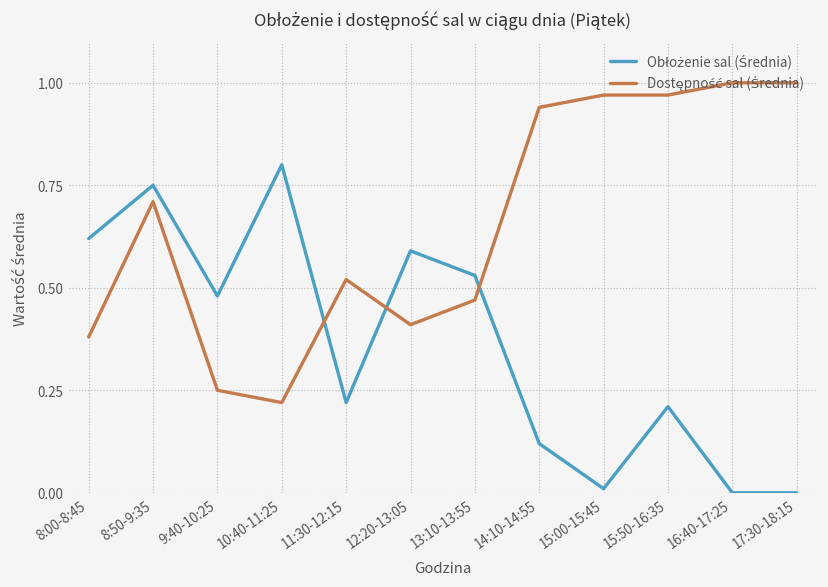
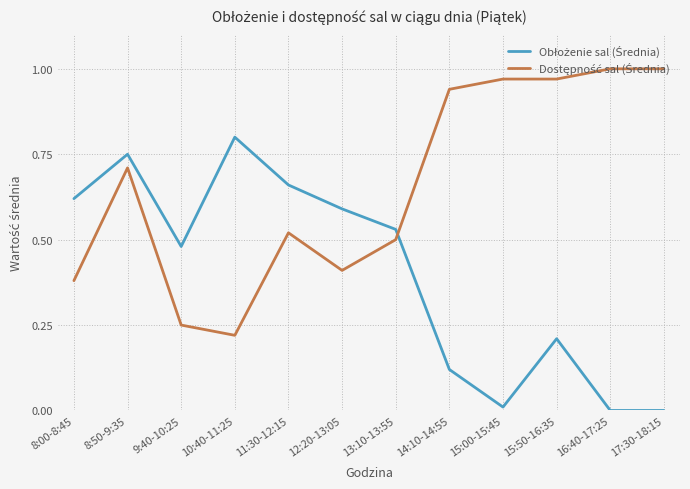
  {
    "Obłożenie sal (Średnia)": {
      "8:00-8:45": 0.62,
      "8:50-9:35": 0.75,
      "9:40-10:25": 0.48,
      "10:40-11:25": 0.80,
-     "11:30-12:15": 0.22,
+     "11:30-12:15": 0.66,
      "12:20-13:05": 0.59,
      "13:10-13:55": 0.53,
      "14:10-14:55": 0.12,
      "15:00-15:45": 0.01,
      "15:50-16:35": 0.21,
      "16:40-17:25": 0.00,
      "17:30-18:15": 0.00
    },
    "Dostępność sal (Średnia)": {
      "8:00-8:45": 0.38,
      "8:50-9:35": 0.71,
      "9:40-10:25": 0.25,
      "10:40-11:25": 0.22,
      "11:30-12:15": 0.52,
      "12:20-13:05": 0.41,
-     "13:10-13:55": 0.47,
+     "13:10-13:55": 0.50,
      "14:10-14:55": 0.94,
      "15:00-15:45": 0.97,
      "15:50-16:35": 0.97,
      "16:40-17:25": 1.00,
      "17:30-18:15": 1.00
    }
  }
